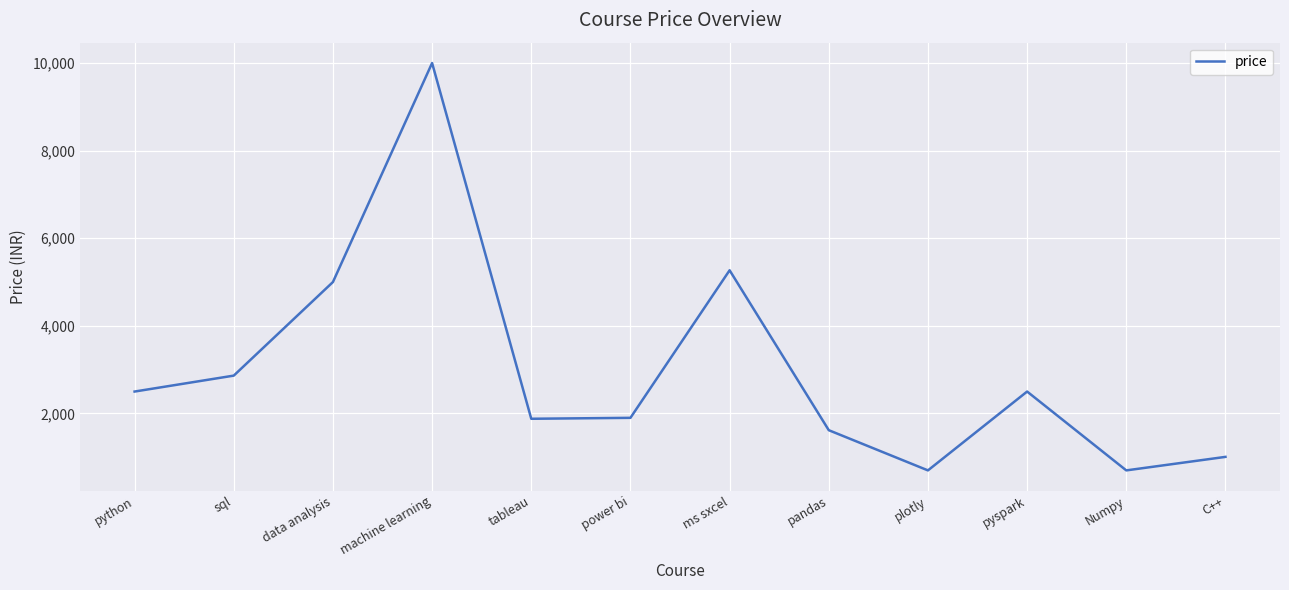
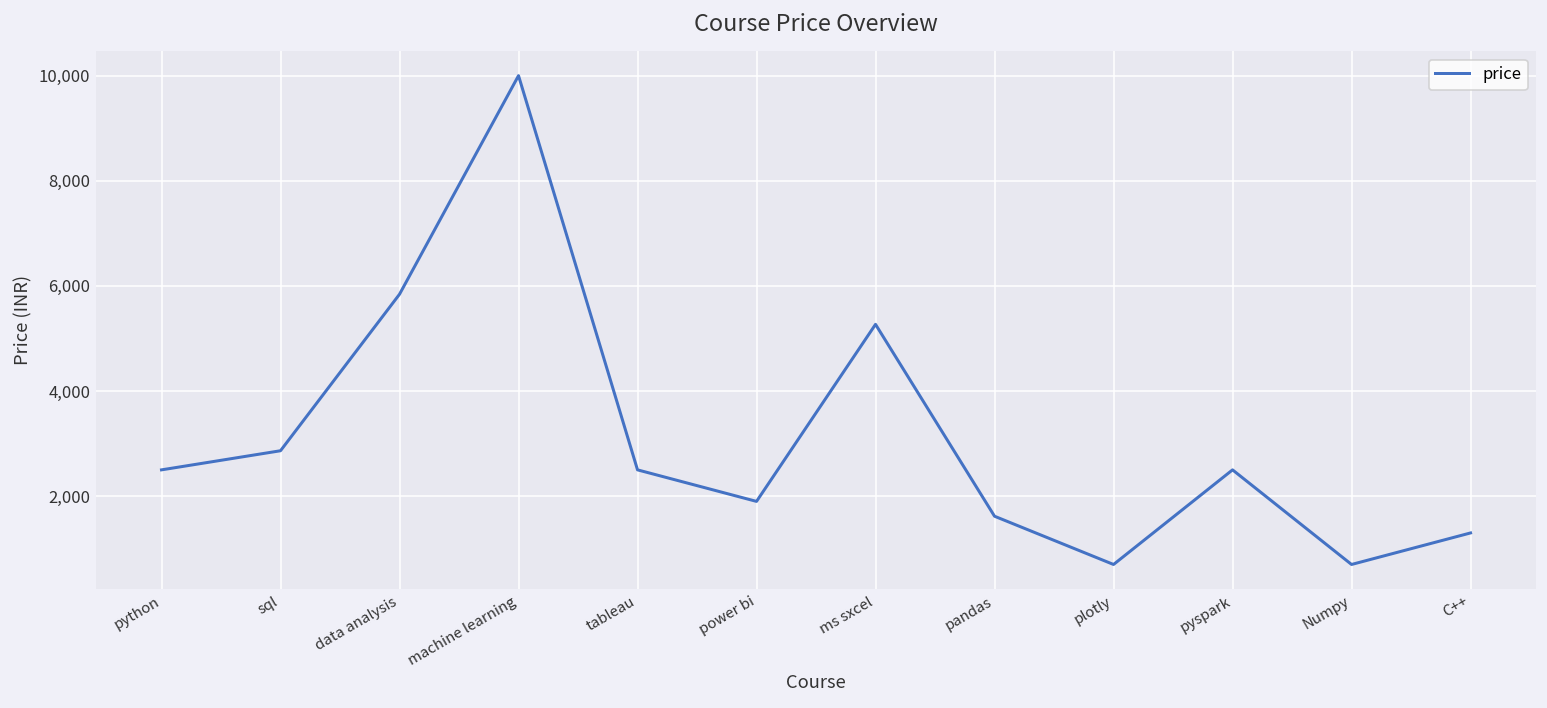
  {
    "python": "2,500",
    "sql": "2,900",
-   "data analysis": "5,000",
+   "data analysis": "5,800",
    "machine learning": "10,000",
-   "tableau": "1,900",
+   "tableau": "2,500",
    "power bi": "1,900",
    "ms sxcel": "5,300",
    "pandas": "1,600",
    "plotly": "700",
    "pyspark": "2,500",
    "Numpy": "700",
-   "C++": "1,000"
+   "C++": "1,300"
  }
